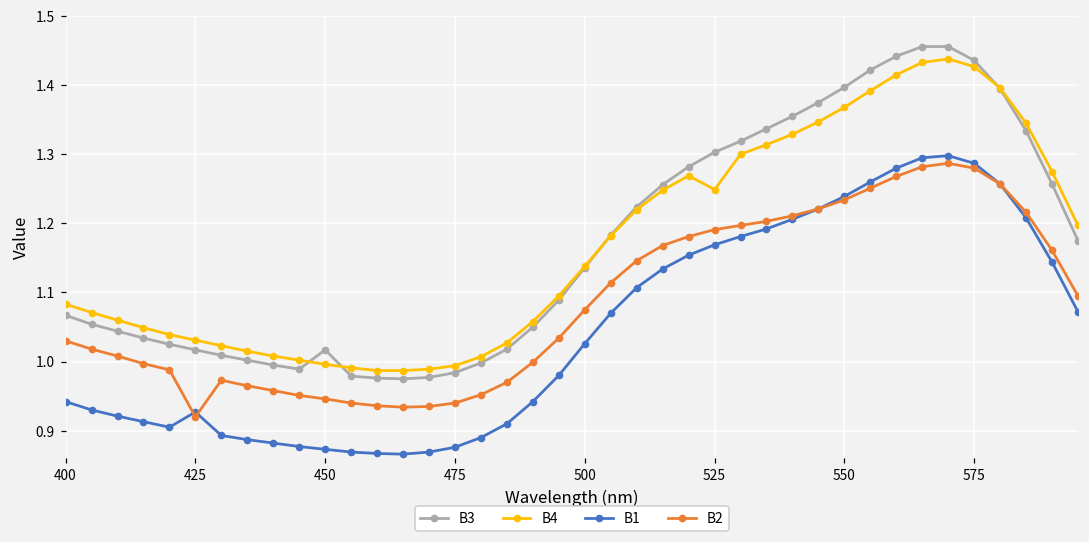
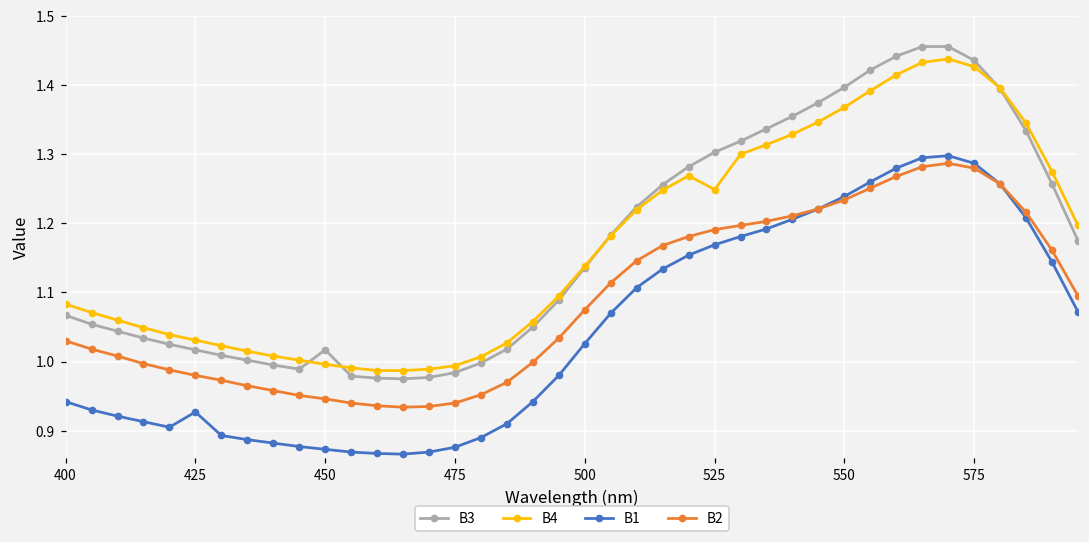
  {
    "B3": {
      "400": 1.07,
      "425": 1.02,
      "450": 1.02,
      "475": 0.98,
      "525": 1.30,
      "550": 1.40,
      "575": 1.44
    },
    "B4": {
      "400": 1.08,
      "425": 1.03,
      "450": 1.00,
      "475": 0.99,
      "525": 1.25,
      "550": 1.37,
      "575": 1.43
    },
    "B1": {
      "400": 0.94,
      "425": 0.93,
      "450": 0.87,
      "475": 0.88,
      "500": 1.03,
      "525": 1.17,
      "550": 1.24,
      "575": 1.29
    },
    "B2": {
      "400": 1.03,
-     "425": 0.92,
+     "425": 0.98,
      "450": 0.95,
      "475": 0.94,
      "500": 1.08,
      "525": 1.19,
      "550": 1.23,
      "575": 1.28
    }
  }
